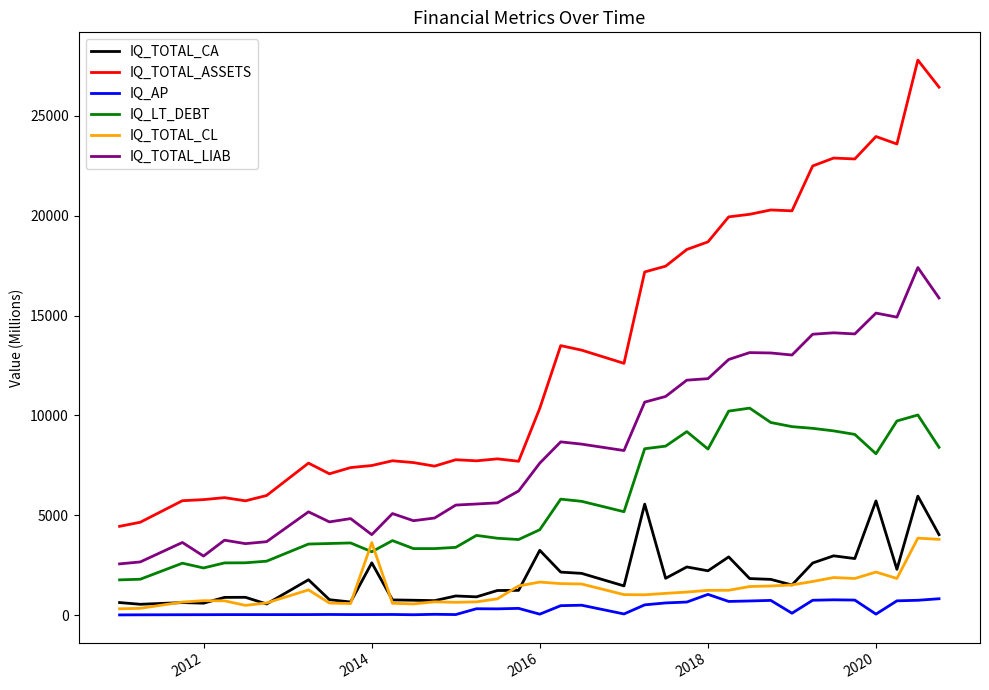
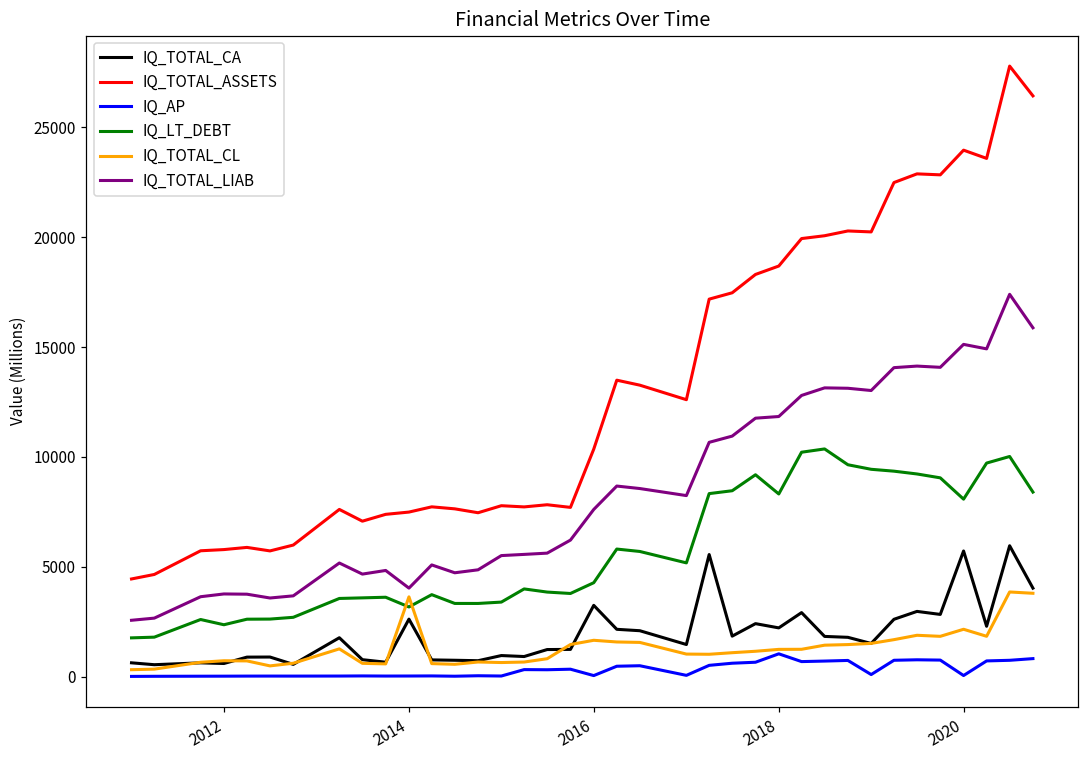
  {
    "IQ_TOTAL_CA": {
      "2014": 2600,
      "2016": 3200,
      "2018": 2200,
      "2020": 5700
    },
    "IQ_TOTAL_ASSETS": {
      "2012": 5800,
      "2014": 7500,
      "2016": 10400,
      "2018": 18700,
      "2020": 24000
    },
    "IQ_AP": {
      "2012": 0,
      "2014": 0,
      "2016": 0,
      "2018": 1000,
      "2020": 100
    },
    "IQ_LT_DEBT": {
      "2012": 2400,
      "2014": 3200,
      "2016": 4300,
      "2018": 8300,
      "2020": 8100
    },
    "IQ_TOTAL_CL": {
      "2014": 3600,
      "2016": 1700,
      "2018": 1200,
      "2020": 2200
    },
    "IQ_TOTAL_LIAB": {
-     "2012": 3000,
+     "2012": 3800,
      "2014": 4000,
      "2016": 7600,
      "2018": 11800,
      "2020": 15100
    }
  }
